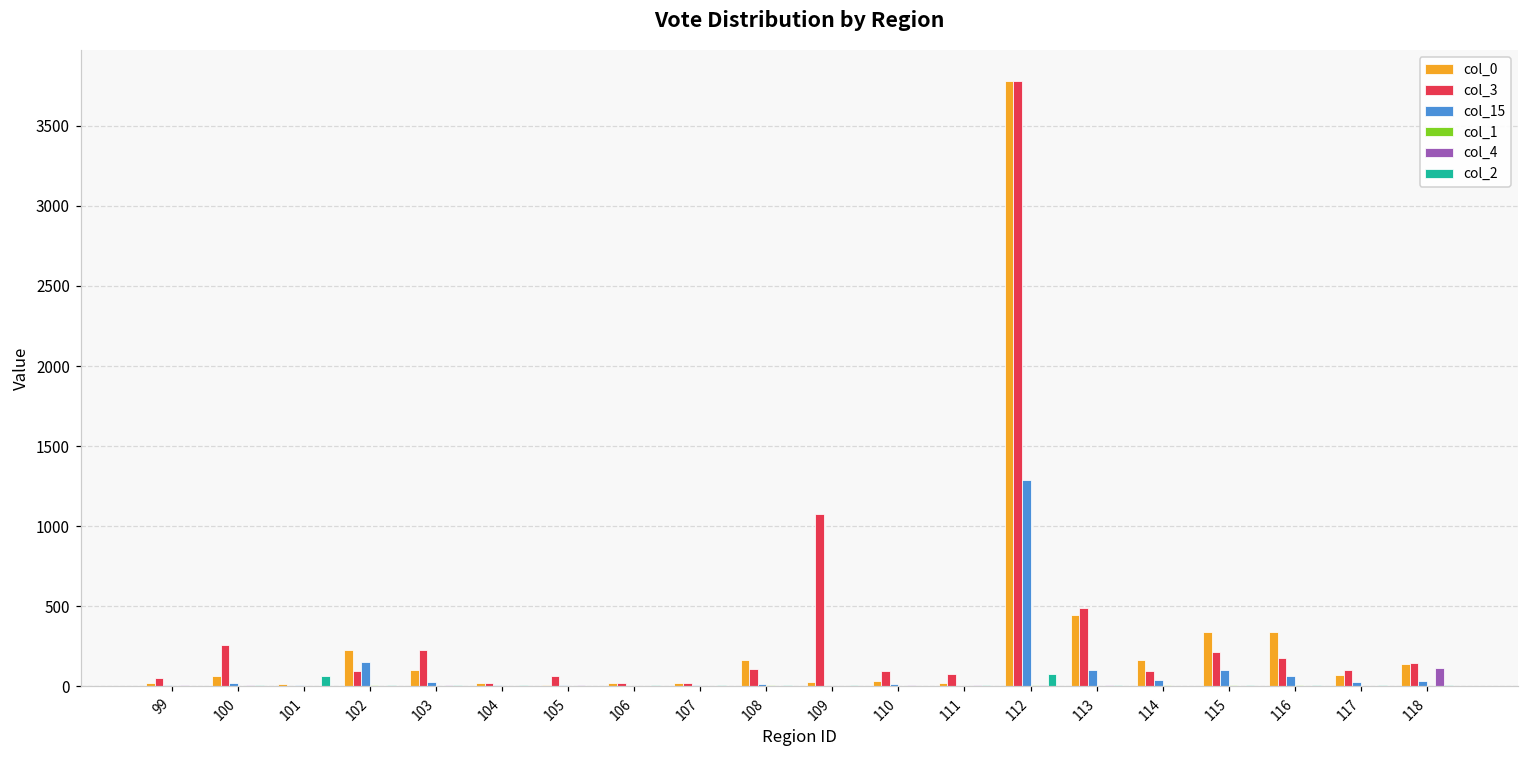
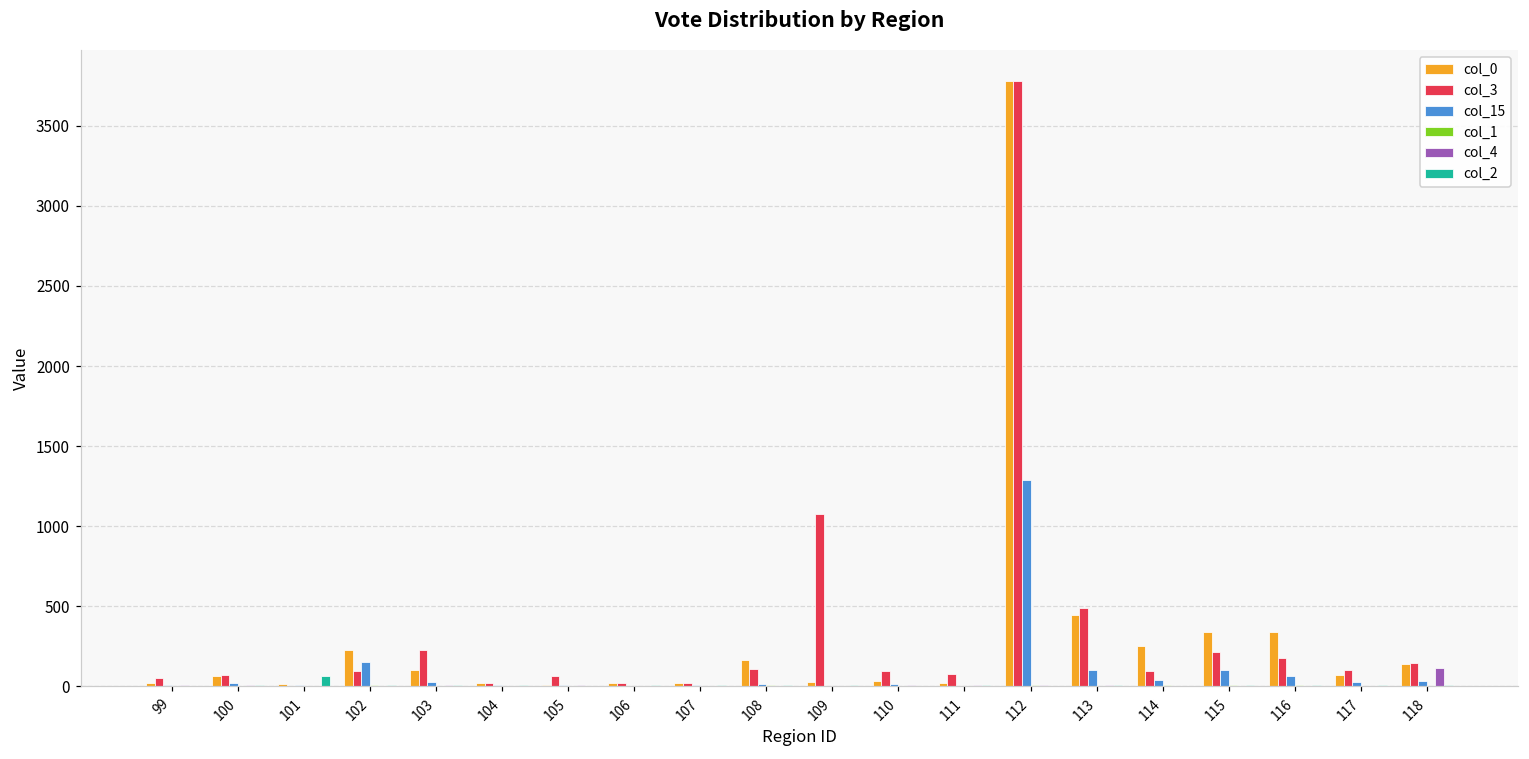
  {
    "col_0": {
      "99": 20,
      "100": 60,
      "102": 230,
      "103": 100,
      "104": 20,
      "108": 160,
      "109": 30,
      "110": 30,
      "111": 20,
      "112": 3780,
      "113": 450,
-     "114": 160,
+     "114": 250,
      "115": 340,
      "116": 340,
      "117": 70,
      "118": 140
    },
    "col_3": {
      "99": 50,
-     "100": 260,
+     "100": 70,
      "102": 90,
      "103": 220,
      "104": 20,
      "105": 60,
      "106": 20,
      "108": 110,
      "109": 1070,
      "110": 100,
      "111": 80,
      "112": 3780,
      "113": 490,
      "114": 90,
      "115": 220,
      "116": 170,
      "117": 100,
      "118": 140
    },
    "col_15": {
      "100": 20,
      "102": 150,
      "103": 30,
      "109": 0,
      "112": 1290,
      "113": 100,
      "114": 40,
      "115": 100,
      "116": 60,
      "117": 30,
      "118": 30
    },
    "col_4": {
      "101": 0,
      "118": 110
    },
    "col_2": {
      "99": 0,
      "101": 60,
-     "112": 70
+     "112": 0
    }
  }
